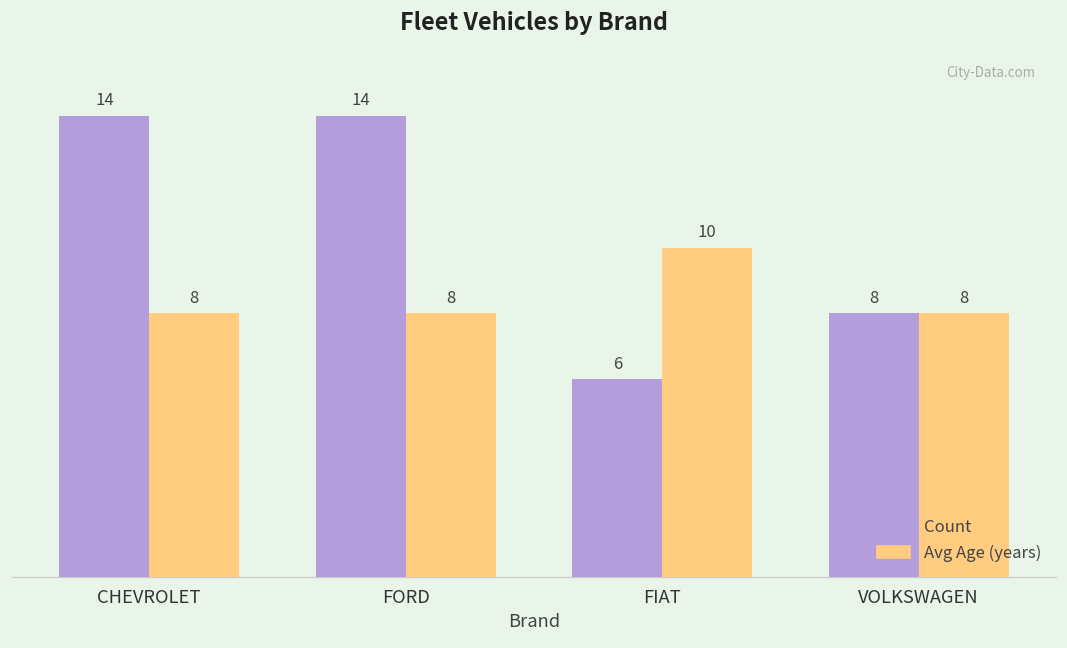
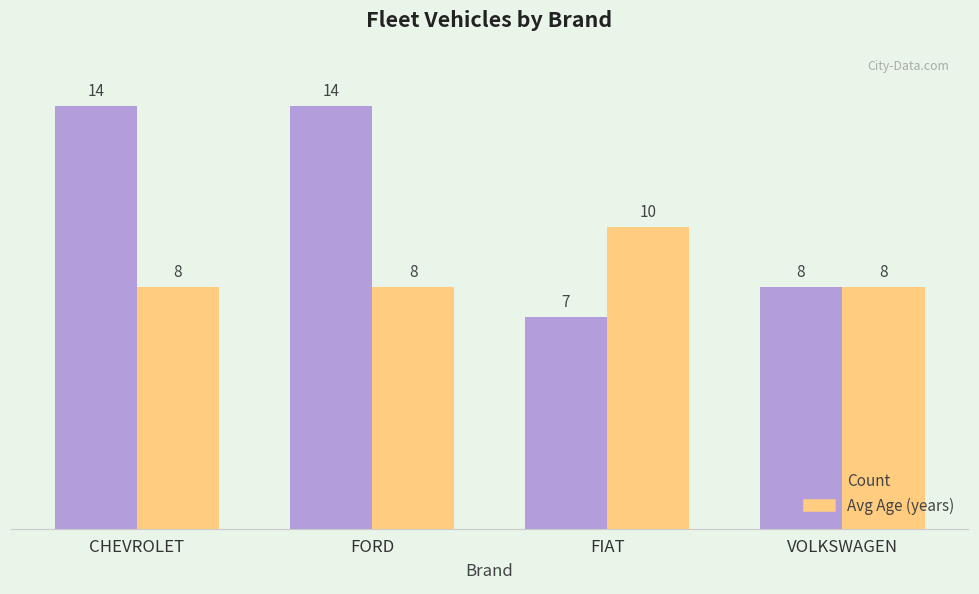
  {
    "Count": {
      "CHEVROLET": 14,
      "FORD": 14,
-     "FIAT": 6,
+     "FIAT": 7,
      "VOLKSWAGEN": 8
    }
  }
